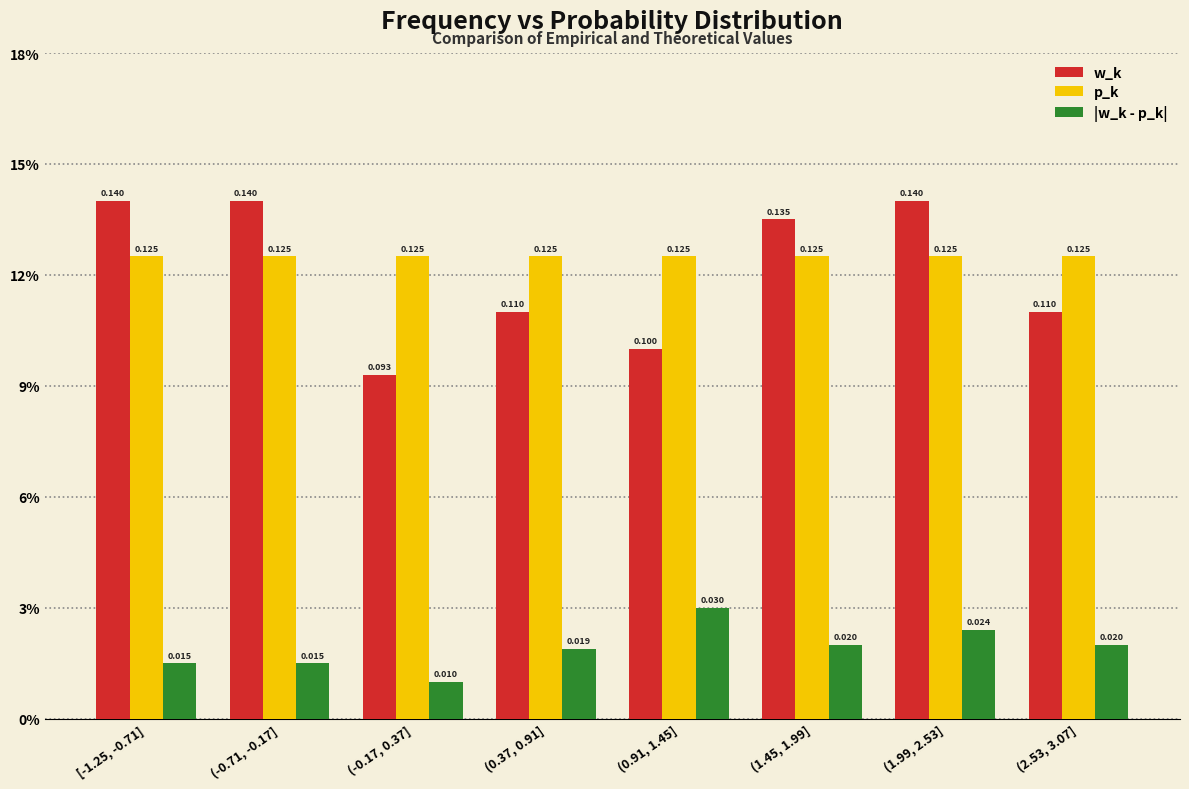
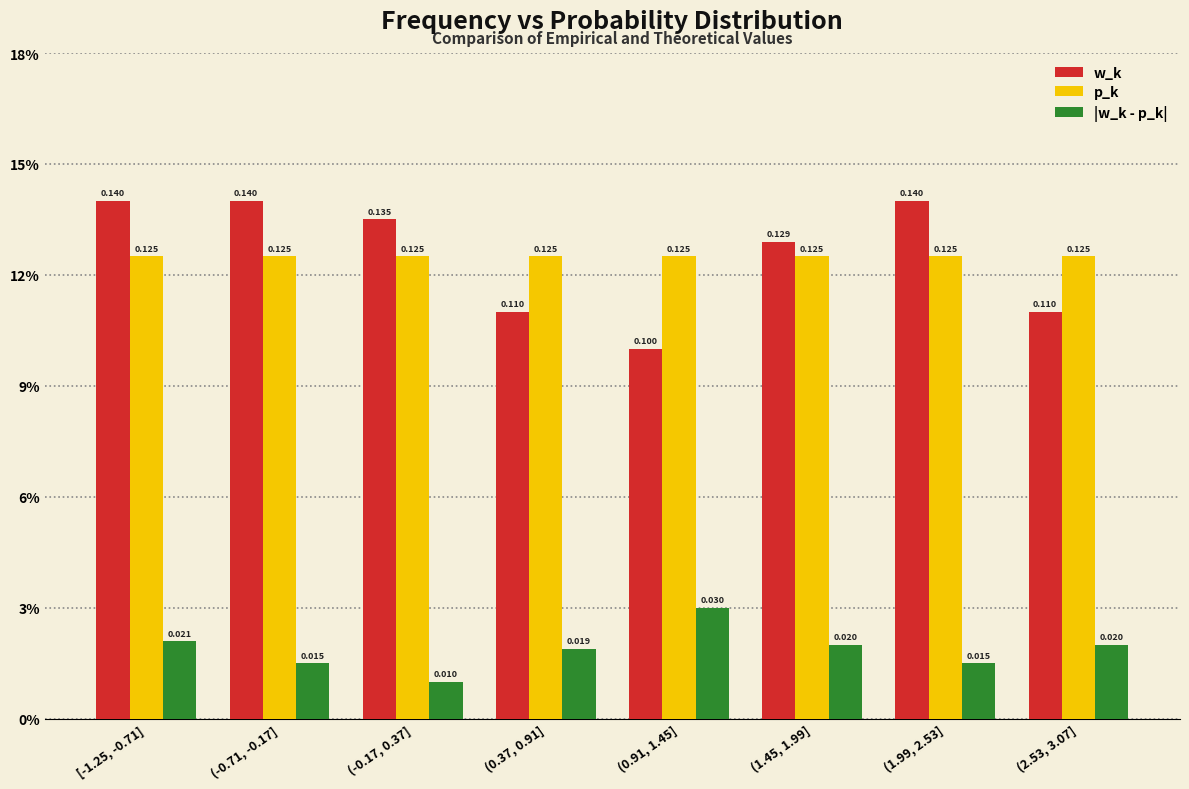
  {
    "w_k": {
      "[-1.25, -0.71]": 0.140,
      "(-0.71, -0.17]": 0.140,
-     "(-0.17, 0.37]": 0.093,
+     "(-0.17, 0.37]": 0.135,
      "(0.37, 0.91]": 0.110,
      "(0.91, 1.45]": 0.100,
-     "(1.45, 1.99]": 0.135,
+     "(1.45, 1.99]": 0.129,
      "(1.99, 2.53]": 0.140,
      "(2.53, 3.07]": 0.110
    },
    "p_k": {
      "[-1.25, -0.71]": 0.125,
      "(-0.71, -0.17]": 0.125,
      "(-0.17, 0.37]": 0.125,
      "(0.37, 0.91]": 0.125,
      "(0.91, 1.45]": 0.125,
      "(1.45, 1.99]": 0.125,
      "(1.99, 2.53]": 0.125,
      "(2.53, 3.07]": 0.125
    },
    "|w_k - p_k|": {
-     "[-1.25, -0.71]": 0.015,
+     "[-1.25, -0.71]": 0.021,
      "(-0.71, -0.17]": 0.015,
      "(-0.17, 0.37]": 0.010,
      "(0.37, 0.91]": 0.019,
      "(0.91, 1.45]": 0.030,
      "(1.45, 1.99]": 0.020,
-     "(1.99, 2.53]": 0.024,
+     "(1.99, 2.53]": 0.015,
      "(2.53, 3.07]": 0.020
    }
  }
